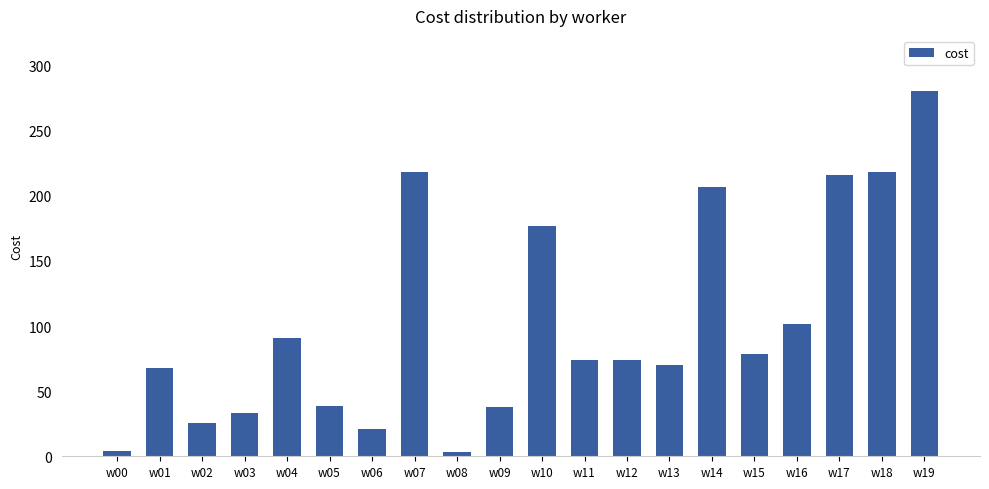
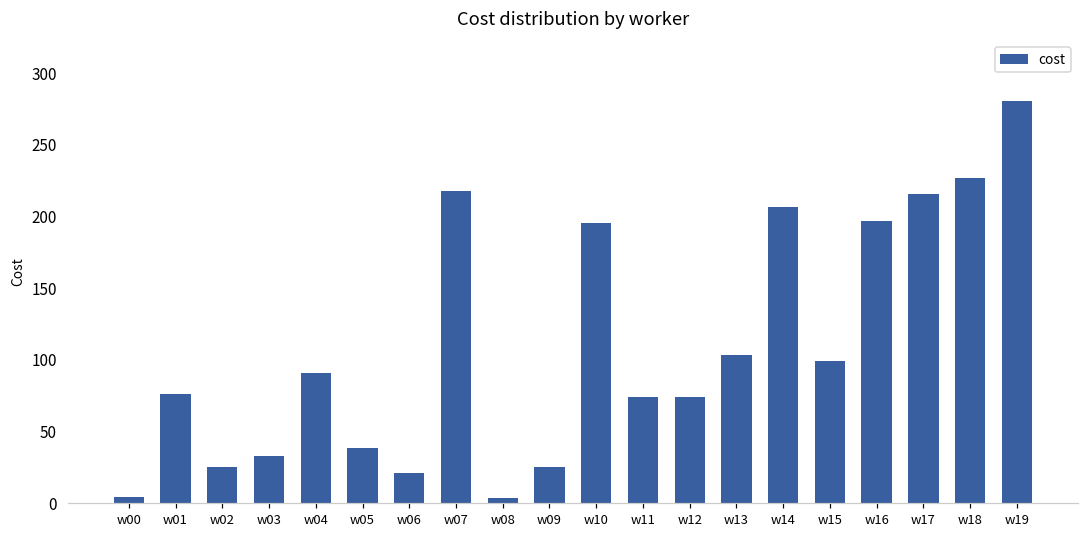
  {
    "w00": 4,
-   "w01": 68,
+   "w01": 76,
    "w02": 25,
    "w03": 33,
    "w04": 91,
    "w05": 38,
    "w06": 21,
    "w07": 218,
    "w08": 3,
-   "w09": 38,
-   "w10": 177,
+   "w09": 25,
+   "w10": 195,
    "w11": 74,
    "w12": 74,
-   "w13": 70,
+   "w13": 103,
    "w14": 206,
-   "w15": 79,
-   "w16": 101,
+   "w15": 99,
+   "w16": 197,
    "w17": 216,
-   "w18": 218,
+   "w18": 227,
    "w19": 281
  }
